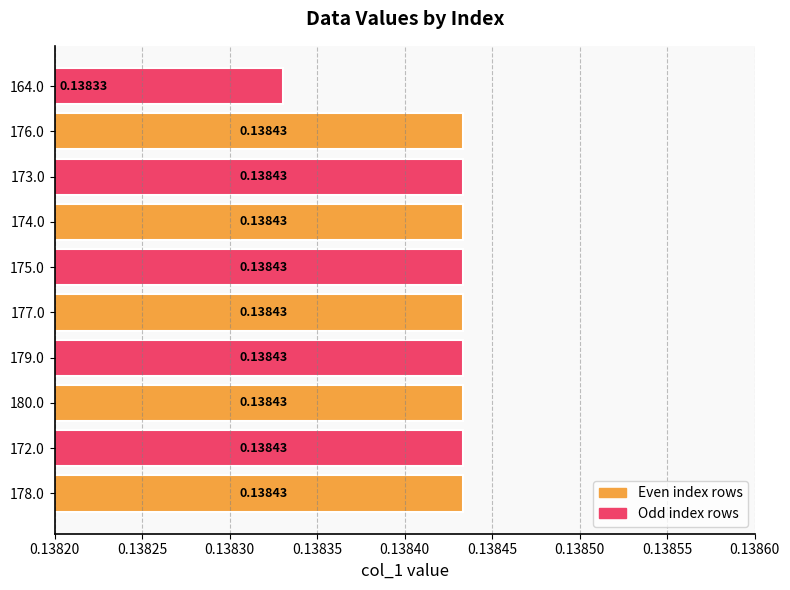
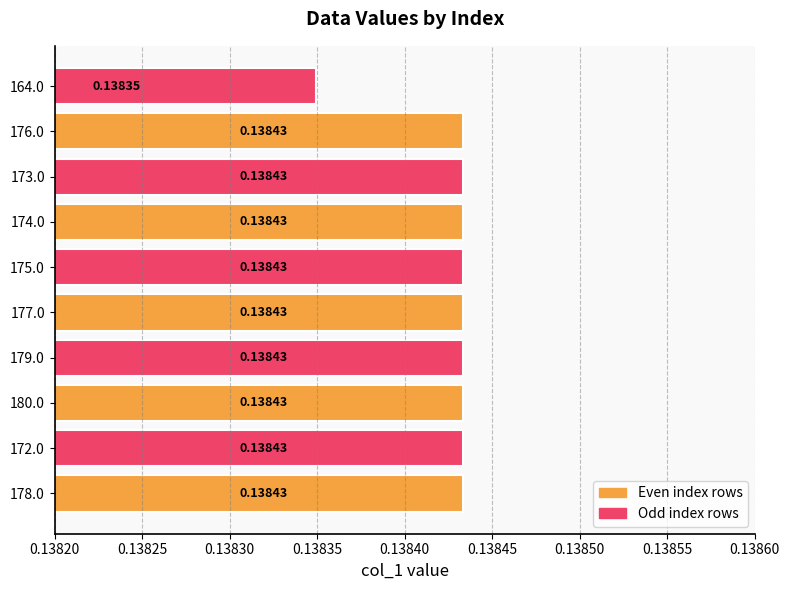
  {
-   "164.0": 0.13833,
+   "164.0": 0.13835,
    "176.0": 0.13843,
    "173.0": 0.13843,
    "174.0": 0.13843,
    "175.0": 0.13843,
    "177.0": 0.13843,
    "179.0": 0.13843,
    "180.0": 0.13843,
    "172.0": 0.13843,
    "178.0": 0.13843
  }
